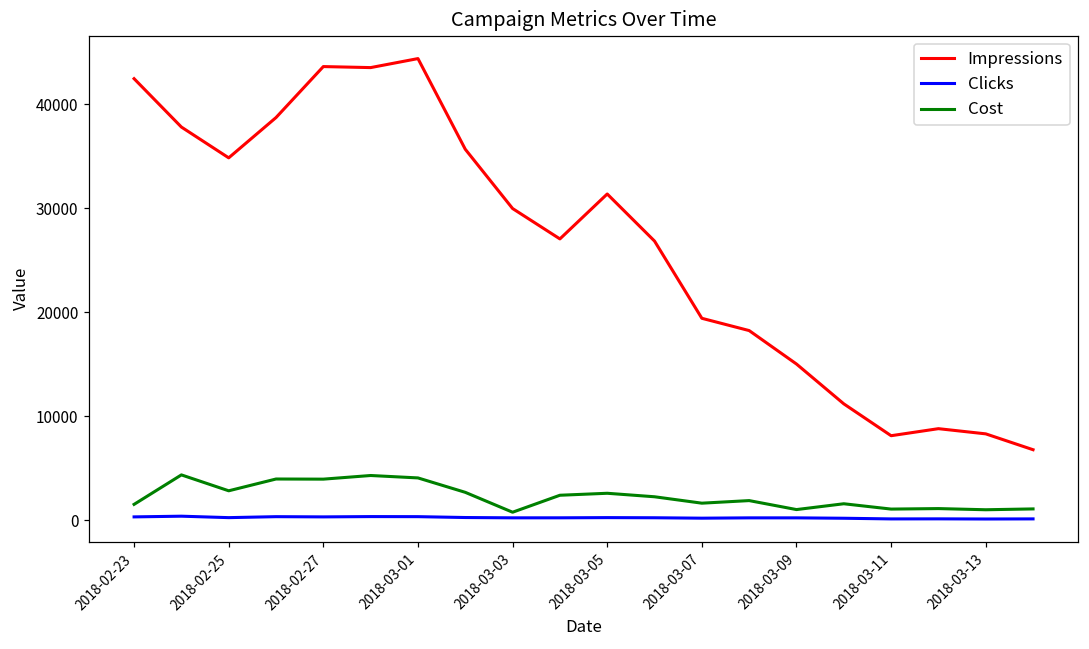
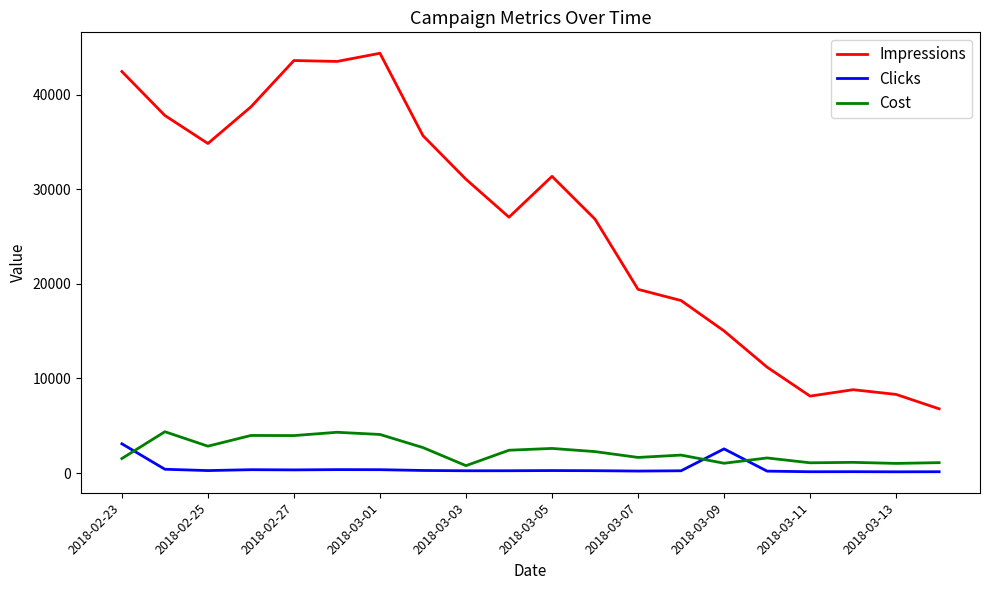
  {
    "Impressions": {
      "2018-02-23": 42000,
      "2018-02-25": 35000,
      "2018-02-27": 44000,
      "2018-03-01": 44000,
-     "2018-03-03": 30000,
+     "2018-03-03": 31000,
      "2018-03-05": 31000,
      "2018-03-07": 19000,
      "2018-03-09": 15000,
      "2018-03-11": 8000,
      "2018-03-13": 8000
    },
    "Clicks": {
-     "2018-02-23": 0,
+     "2018-02-23": 3000,
      "2018-02-25": 0,
      "2018-02-27": 0,
      "2018-03-01": 0,
      "2018-03-03": 0,
      "2018-03-05": 0,
      "2018-03-07": 0,
-     "2018-03-09": 0,
+     "2018-03-09": 3000,
      "2018-03-11": 0,
      "2018-03-13": 0
    },
    "Cost": {
      "2018-02-23": 2000,
      "2018-02-25": 3000,
      "2018-02-27": 4000,
      "2018-03-01": 4000,
      "2018-03-03": 1000,
      "2018-03-05": 3000,
      "2018-03-07": 2000,
      "2018-03-09": 1000,
      "2018-03-11": 1000,
      "2018-03-13": 1000
    }
  }
